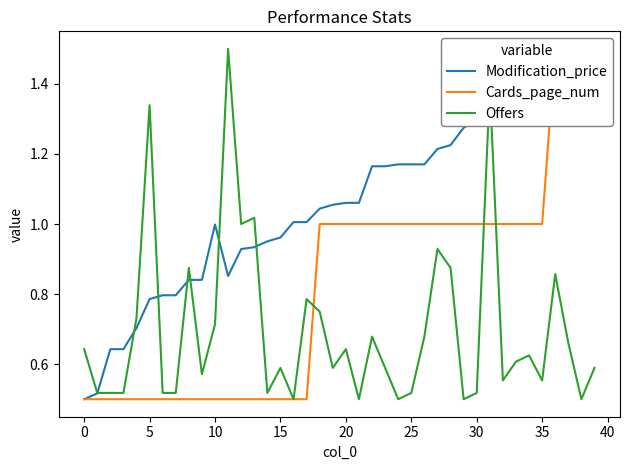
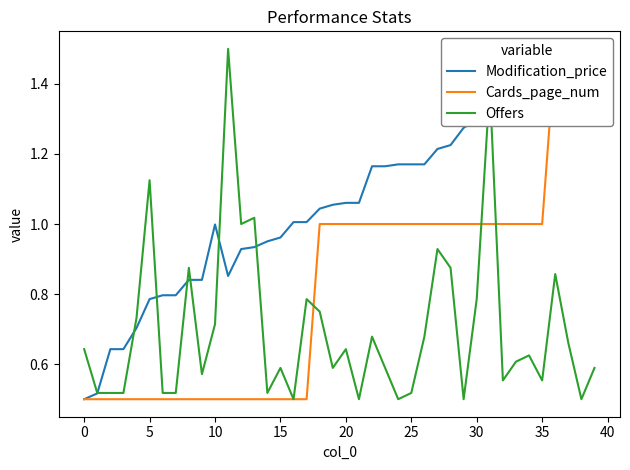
  {
    "Modification_price": {
      "5": 0.79,
      "10": 1.00,
      "15": 0.96,
      "20": 1.06,
      "25": 1.17
    },
    "Cards_page_num": {
      "5": 0.50,
      "10": 0.50,
      "15": 0.50,
      "20": 1.00,
      "25": 1.00,
      "30": 1.00,
      "35": 1.00
    },
    "Offers": {
      "0": 0.64,
-     "5": 1.34,
+     "5": 1.13,
      "10": 0.71,
      "15": 0.59,
      "20": 0.64,
      "25": 0.52,
-     "30": 0.52,
+     "30": 0.79,
      "35": 0.55
    }
  }
